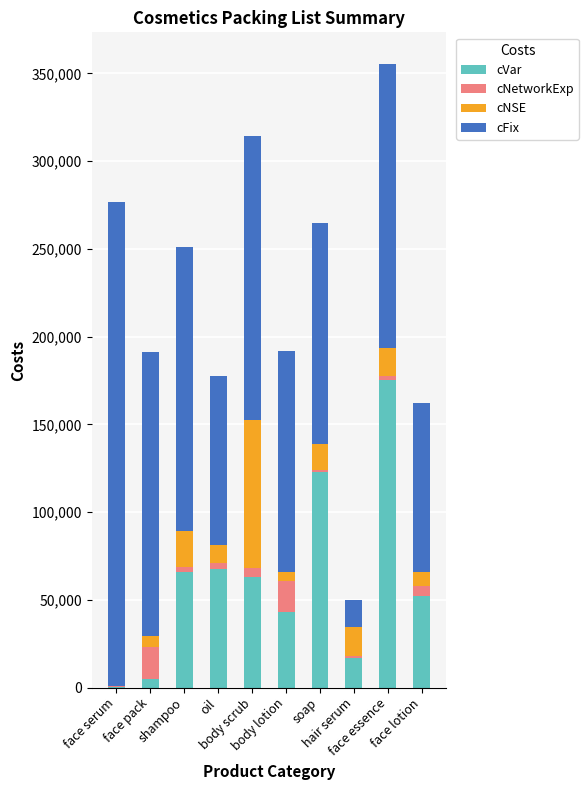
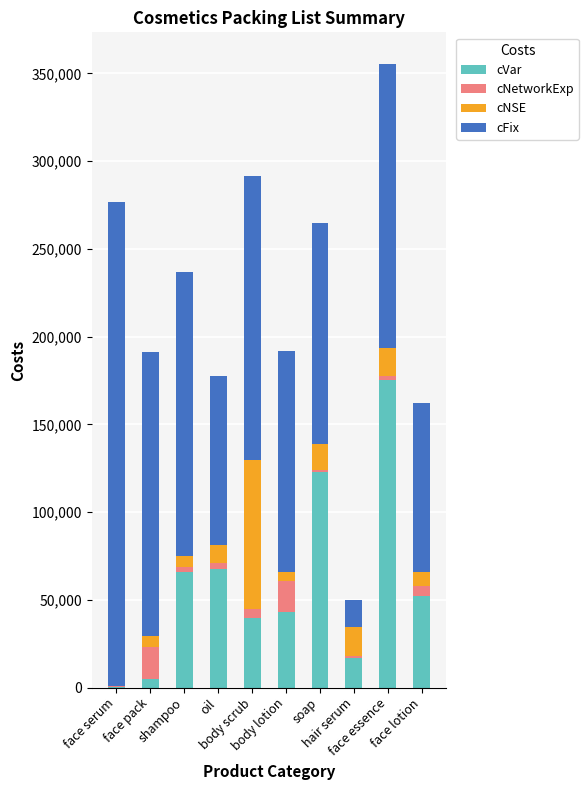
  {
    "cVar": {
      "face pack": "5,000",
      "shampoo": "66,000",
      "oil": "68,000",
-     "body scrub": "63,000",
+     "body scrub": "40,000",
      "body lotion": "43,000",
      "soap": "123,000",
      "hair serum": "17,000",
      "face essence": "176,000",
      "face lotion": "52,000"
    },
    "cNetworkExp": {
      "face pack": "18,000",
      "shampoo": "3,000",
      "oil": "3,000",
      "body scrub": "5,000",
      "body lotion": "18,000",
      "hair serum": "1,000",
      "face essence": "2,000",
      "face lotion": "6,000"
    },
    "cNSE": {
      "face pack": "6,000",
-     "shampoo": "20,000",
+     "shampoo": "6,000",
      "oil": "11,000",
      "body scrub": "85,000",
      "body lotion": "5,000",
      "soap": "15,000",
      "hair serum": "17,000",
      "face essence": "16,000",
      "face lotion": "8,000"
    },
    "cFix": {
      "face serum": "276,000",
      "face pack": "162,000",
      "shampoo": "162,000",
      "oil": "96,000",
      "body scrub": "162,000",
      "body lotion": "126,000",
      "soap": "126,000",
      "hair serum": "15,000",
      "face essence": "162,000",
      "face lotion": "96,000"
    }
  }
